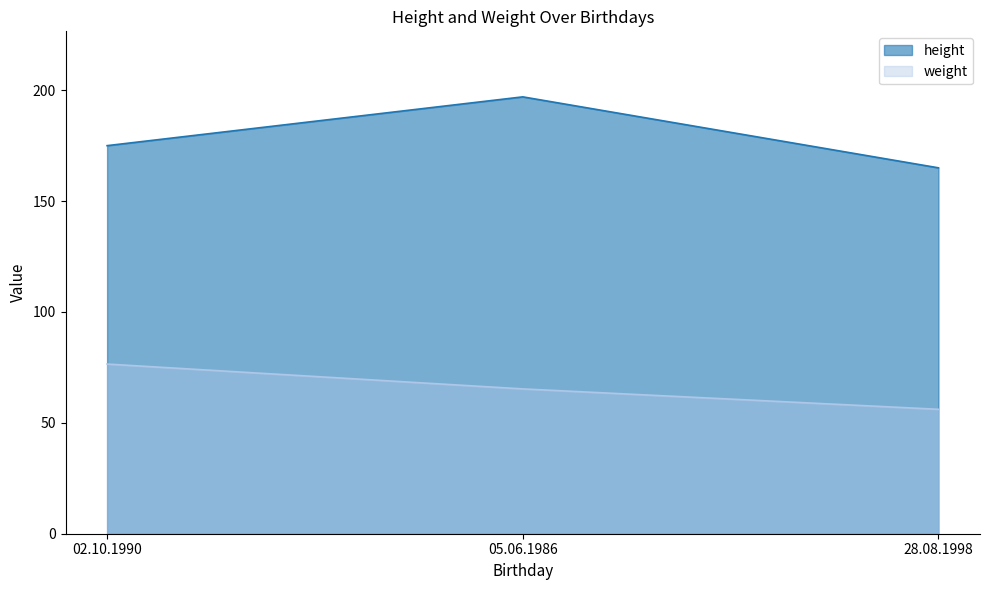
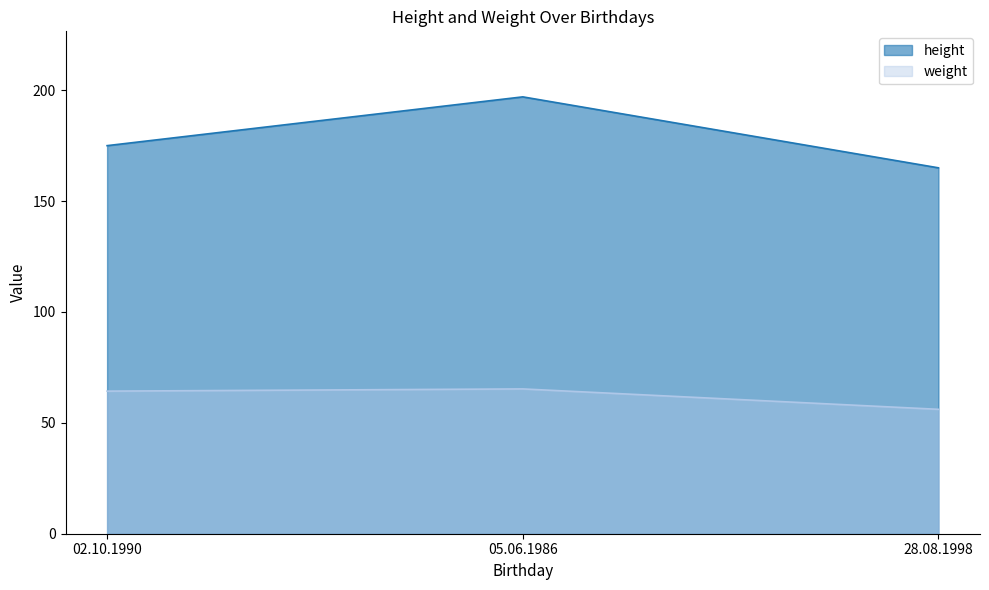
  {
    "height": {
      "02.10.1990": 175,
      "05.06.1986": 197,
      "28.08.1998": 165
    },
    "weight": {
-     "02.10.1990": 77,
+     "02.10.1990": 64,
      "05.06.1986": 65,
      "28.08.1998": 56
    }
  }
